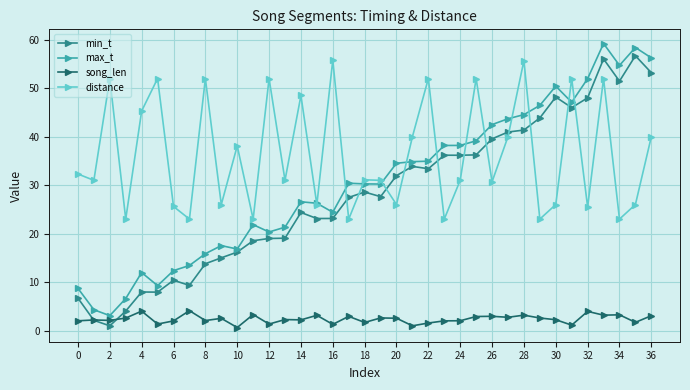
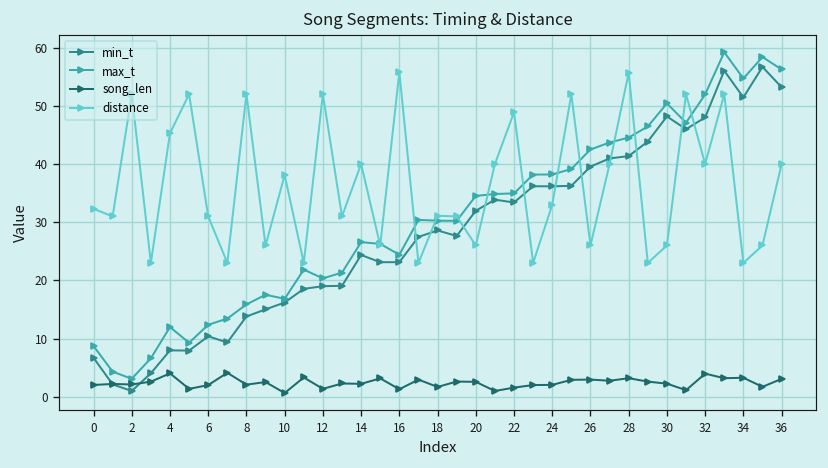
  {
    "distance": {
      "0": 32,
      "4": 45,
-     "6": 26,
+     "6": 31,
      "8": 52,
      "10": 38,
      "12": 52,
-     "14": 49,
+     "14": 40,
      "16": 56,
      "18": 31,
      "20": 26,
-     "22": 52,
-     "24": 31,
-     "26": 31,
+     "22": 49,
+     "24": 33,
+     "26": 26,
      "28": 56,
      "30": 26,
-     "32": 26,
+     "32": 40,
      "34": 23,
      "36": 40
    }
  }
